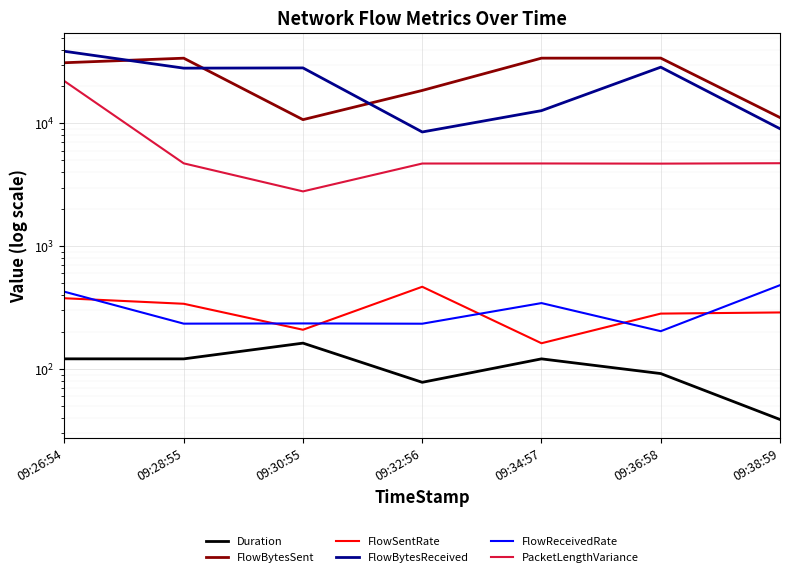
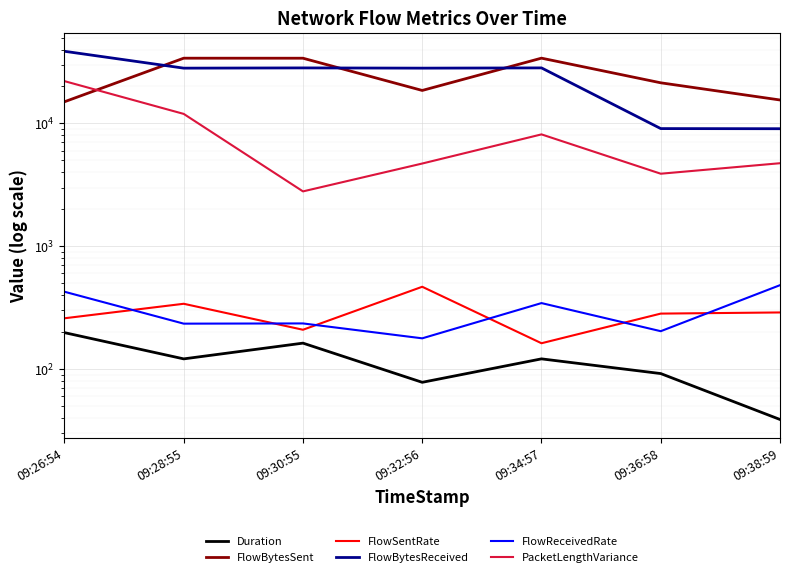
  {
    "Duration": {
-     "09:26:54": 120,
+     "09:26:54": 200,
      "09:28:55": 120,
      "09:30:55": 160,
      "09:32:56": 80,
      "09:34:57": 120,
      "09:36:58": 90,
      "09:38:59": 39
    },
    "FlowBytesSent": {
-     "09:26:54": 31000,
+     "09:26:54": 15000,
      "09:28:55": 34000,
-     "09:30:55": 11000,
+     "09:30:55": 34000,
      "09:32:56": 19000,
      "09:34:57": 34000,
-     "09:36:58": 34000,
-     "09:38:59": 11000
+     "09:36:58": 21000,
+     "09:38:59": 16000
    },
    "FlowSentRate": {
-     "09:26:54": 380,
+     "09:26:54": 260,
      "09:28:55": 340,
      "09:30:55": 210,
      "09:32:56": 470,
      "09:34:57": 160,
      "09:36:58": 280,
      "09:38:59": 290
    },
    "FlowBytesReceived": {
      "09:26:54": 39000,
      "09:28:55": 28000,
      "09:30:55": 28000,
-     "09:32:56": 9000,
-     "09:34:57": 13000,
-     "09:36:58": 29000,
+     "09:32:56": 28000,
+     "09:34:57": 28000,
+     "09:36:58": 9000,
      "09:38:59": 9000
    },
    "FlowReceivedRate": {
      "09:26:54": 430,
      "09:28:55": 230,
      "09:30:55": 230,
-     "09:32:56": 230,
+     "09:32:56": 180,
      "09:34:57": 340,
      "09:36:58": 200,
      "09:38:59": 480
    },
    "PacketLengthVariance": {
      "09:26:54": 22000,
-     "09:28:55": 4700,
+     "09:28:55": 12000,
      "09:30:55": 2800,
      "09:32:56": 4700,
-     "09:34:57": 4700,
-     "09:36:58": 4700,
+     "09:34:57": 8000,
+     "09:36:58": 3900,
      "09:38:59": 4700
    }
  }
